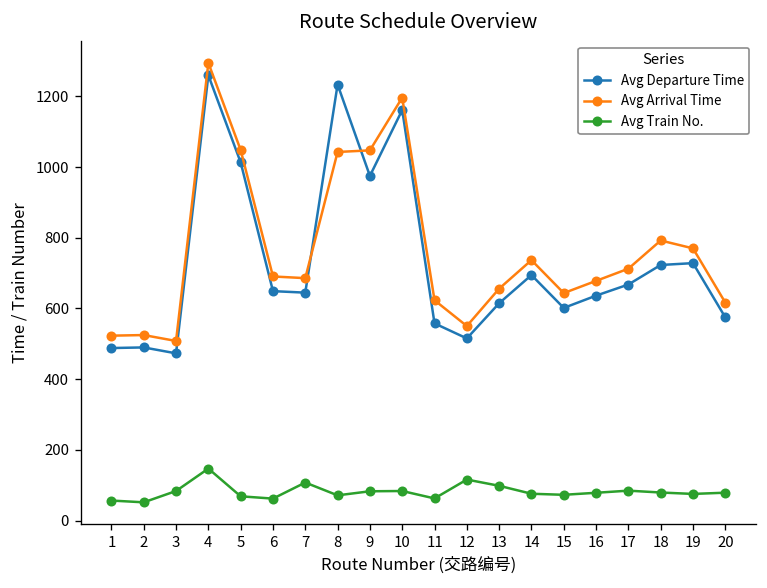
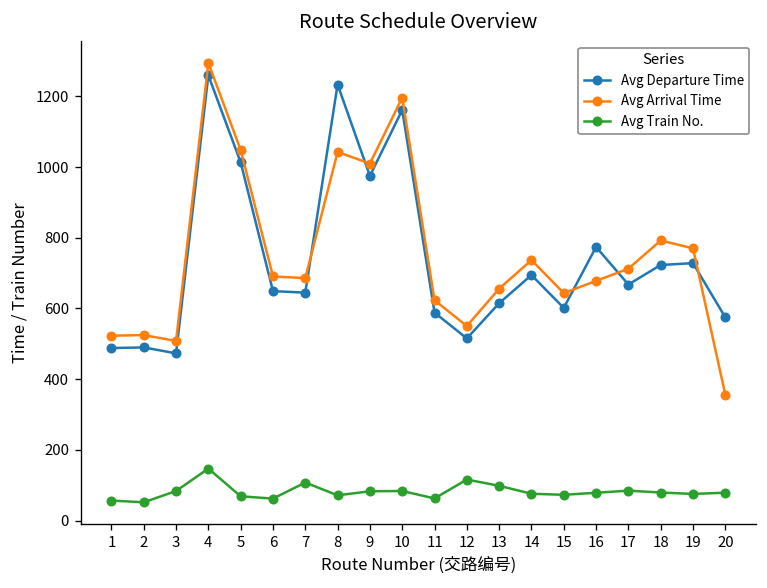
  {
    "Avg Departure Time": {
      "1": 490,
      "2": 490,
      "3": 470,
      "4": 1260,
      "5": 1010,
      "6": 650,
      "7": 640,
      "8": 1230,
      "9": 980,
      "10": 1160,
-     "11": 560,
+     "11": 590,
      "12": 520,
      "13": 610,
      "14": 690,
      "15": 600,
-     "16": 640,
+     "16": 770,
      "17": 670,
      "18": 720,
      "19": 730,
      "20": 570
    },
    "Avg Arrival Time": {
      "1": 520,
      "2": 520,
      "3": 510,
      "4": 1290,
      "5": 1050,
      "6": 690,
      "7": 690,
      "8": 1040,
-     "9": 1050,
+     "9": 1010,
      "10": 1200,
      "11": 620,
      "12": 550,
      "13": 660,
      "14": 740,
      "15": 640,
      "16": 680,
      "17": 710,
      "18": 790,
      "19": 770,
-     "20": 620
+     "20": 360
    },
    "Avg Train No.": {
      "1": 60,
      "2": 50,
      "3": 80,
      "4": 150,
      "5": 70,
      "6": 60,
      "7": 110,
      "8": 70,
      "9": 80,
      "10": 80,
      "11": 60,
      "12": 120,
      "13": 100,
      "14": 80,
      "15": 70,
      "16": 80,
      "17": 80,
      "18": 80,
      "19": 80,
      "20": 80
    }
  }
